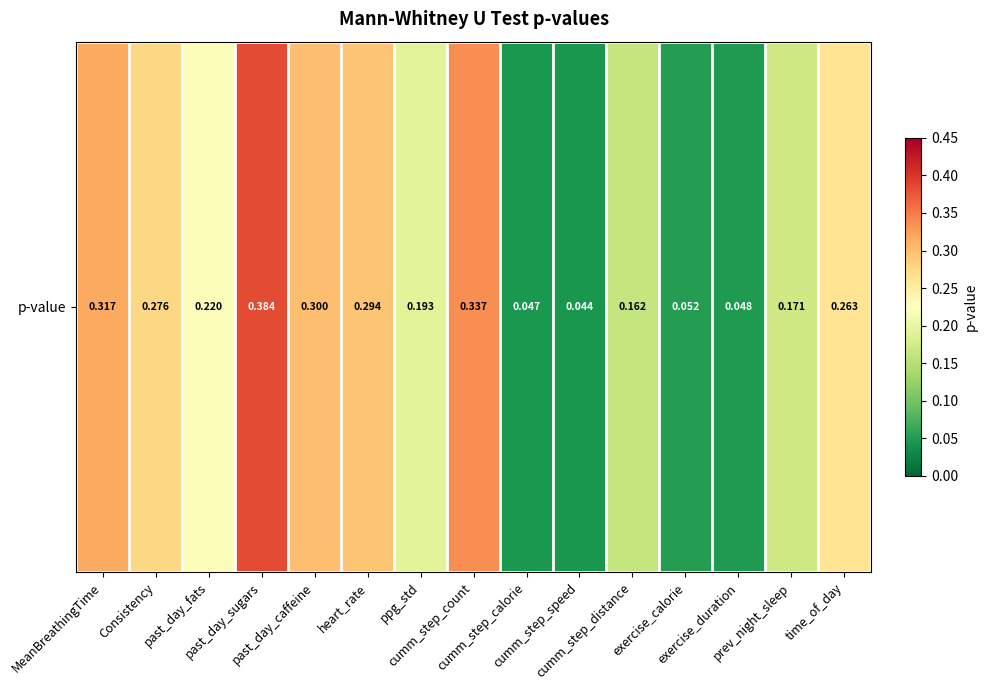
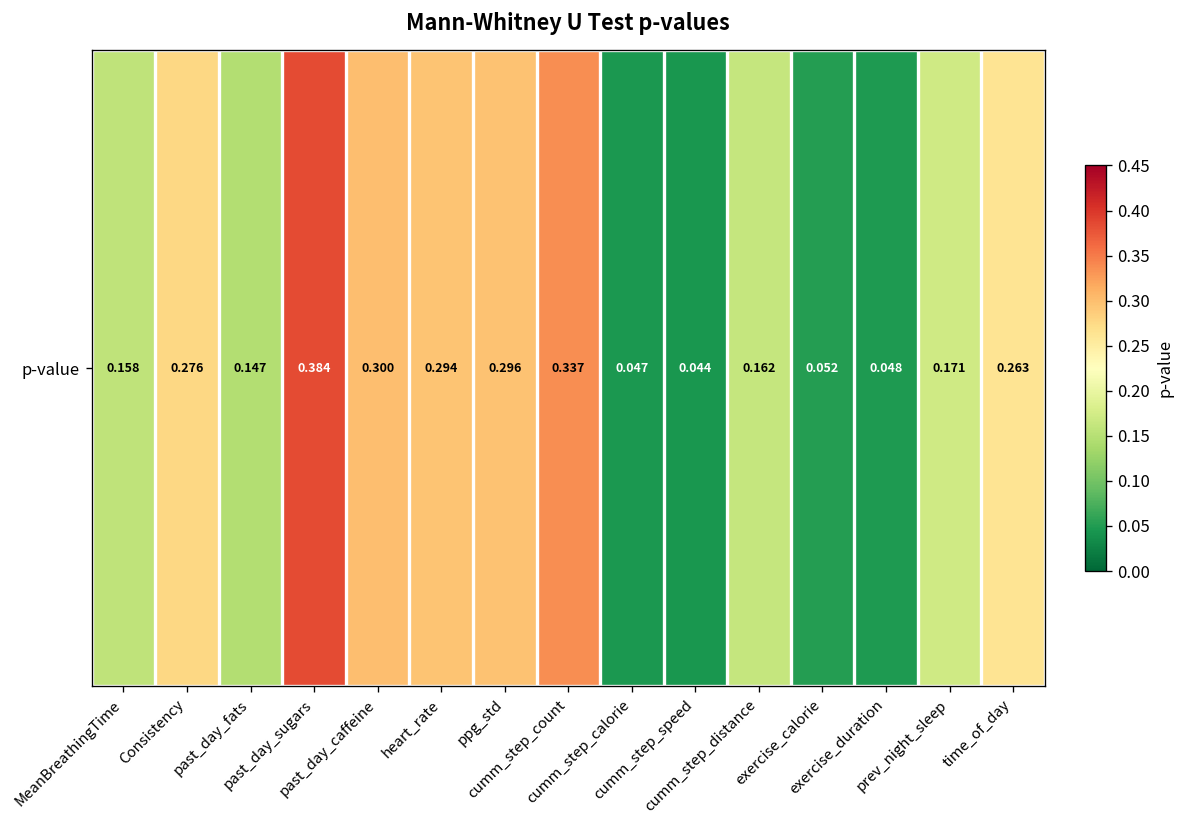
  {
    "p-value": {
-     "MeanBreathingTime": 0.317,
+     "MeanBreathingTime": 0.158,
      "Consistency": 0.276,
-     "past_day_fats": 0.220,
+     "past_day_fats": 0.147,
      "past_day_sugars": 0.384,
      "past_day_caffeine": 0.300,
      "heart_rate": 0.294,
-     "ppg_std": 0.193,
+     "ppg_std": 0.296,
      "cumm_step_count": 0.337,
      "cumm_step_calorie": 0.047,
      "cumm_step_speed": 0.044,
      "cumm_step_distance": 0.162,
      "exercise_calorie": 0.052,
      "exercise_duration": 0.048,
      "prev_night_sleep": 0.171,
      "time_of_day": 0.263
    }
  }
